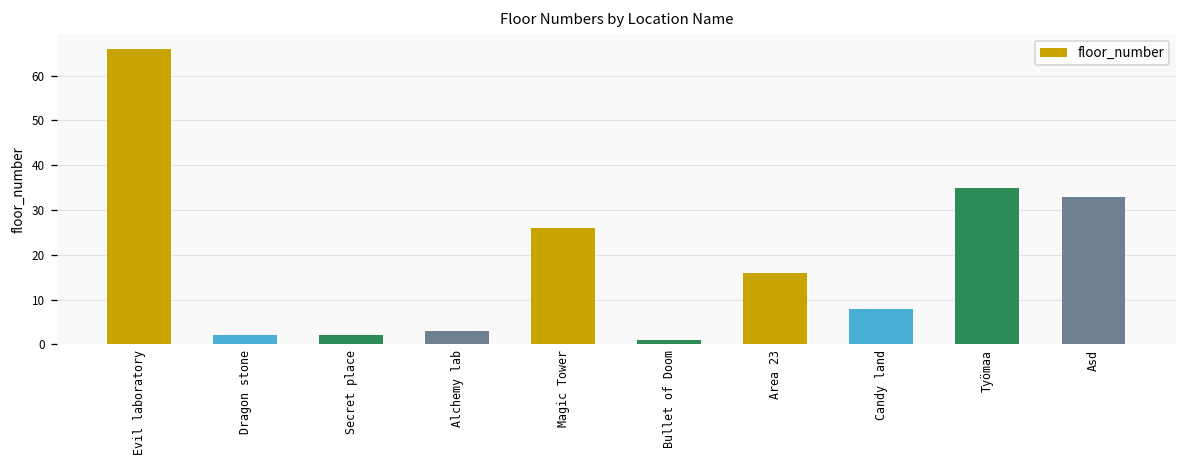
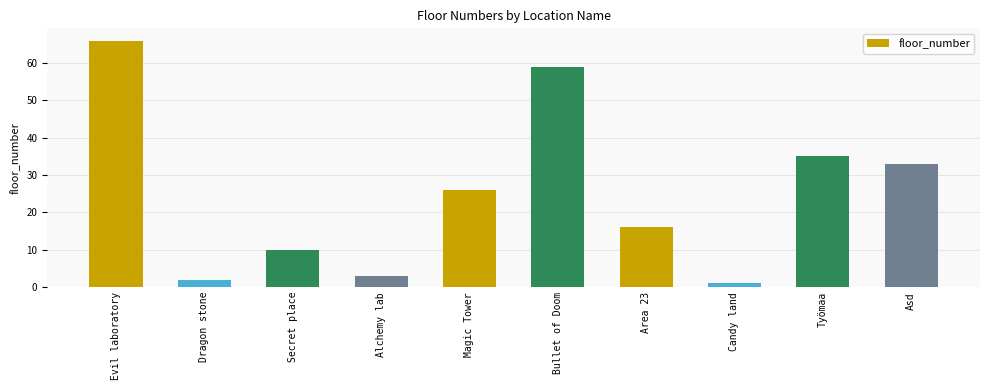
  {
    "Evil laboratory": 66,
    "Dragon stone": 2,
-   "Secret place": 2,
+   "Secret place": 10,
    "Alchemy lab": 3,
    "Magic Tower": 26,
-   "Bullet of Doom": 1,
+   "Bullet of Doom": 59,
    "Area 23": 16,
-   "Candy land": 8,
+   "Candy land": 1,
    "Työmaa": 35,
    "Asd": 33
  }
